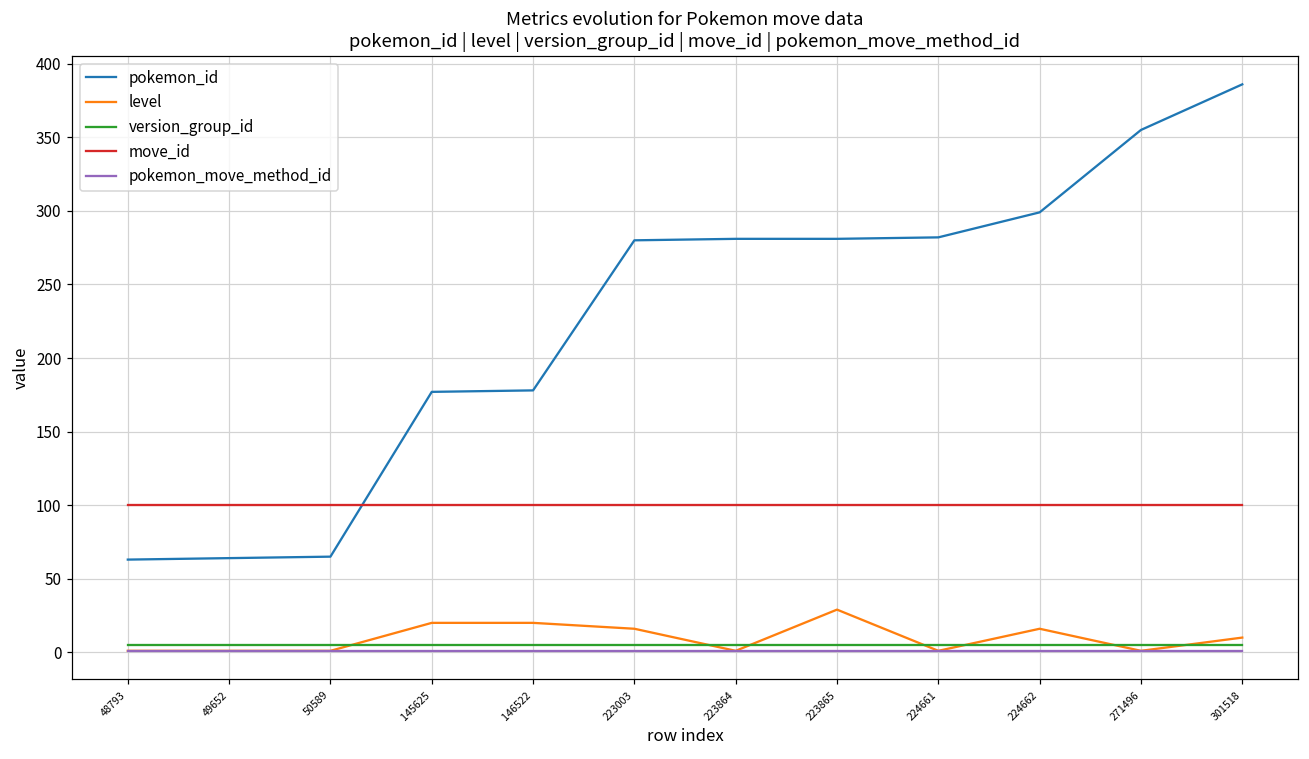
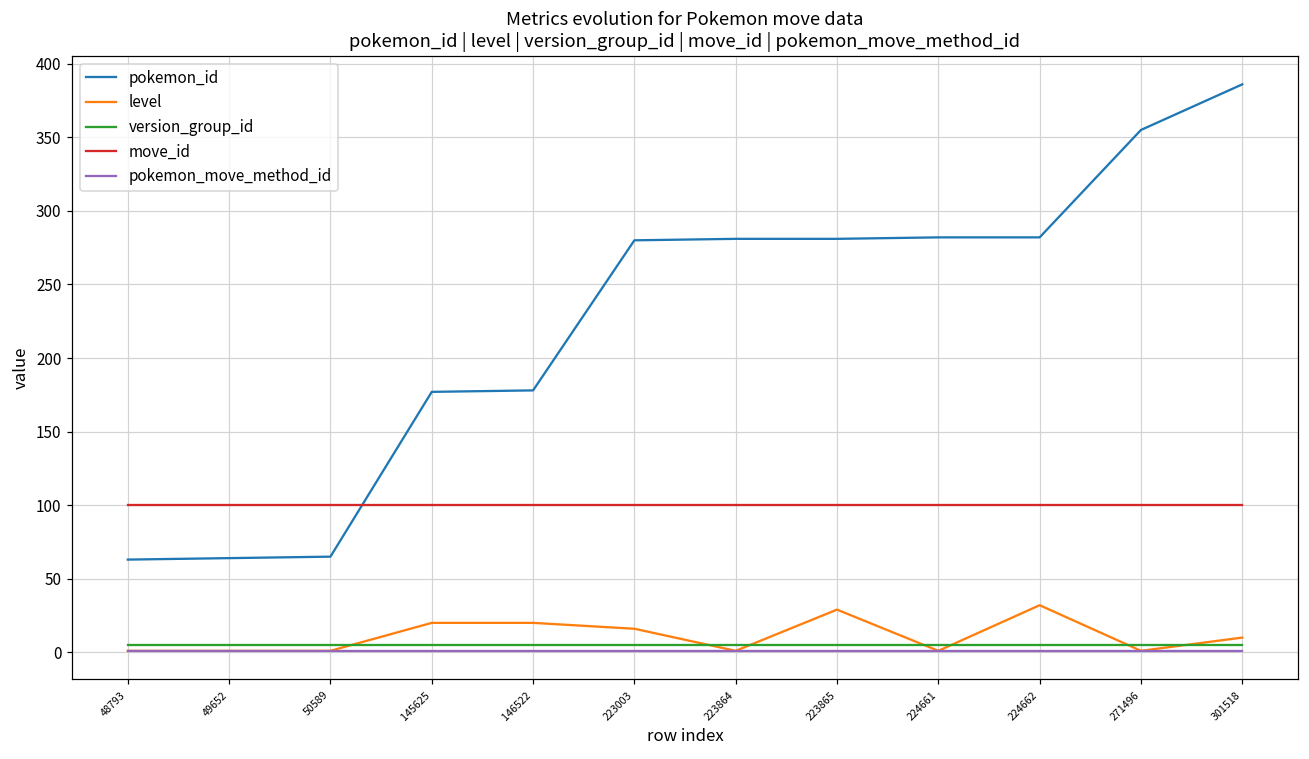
  {
    "pokemon_id": {
      "48793": 63,
      "49652": 64,
      "50589": 65,
      "145625": 177,
      "146522": 178,
      "223003": 280,
      "223864": 281,
      "223865": 281,
      "224661": 282,
-     "224662": 299,
+     "224662": 282,
      "271496": 355,
      "301518": 386
    },
    "level": {
      "145625": 20,
      "146522": 20,
      "223003": 16,
      "223865": 29,
-     "224662": 16,
+     "224662": 32,
      "301518": 10
    },
    "version_group_id": {
      "48793": 5,
      "49652": 5,
      "50589": 5,
      "145625": 5,
      "146522": 5,
      "223003": 5,
      "223864": 5,
      "223865": 5,
      "224661": 5,
      "224662": 5,
      "271496": 5,
      "301518": 5
    },
    "move_id": {
      "48793": 100,
      "49652": 100,
      "50589": 100,
      "145625": 100,
      "146522": 100,
      "223003": 100,
      "223864": 100,
      "223865": 100,
      "224661": 100,
      "224662": 100,
      "271496": 100,
      "301518": 100
    },
    "pokemon_move_method_id": {
      "145625": 1,
      "146522": 1,
      "223003": 1,
      "223865": 1,
      "224662": 1,
      "301518": 1
    }
  }
